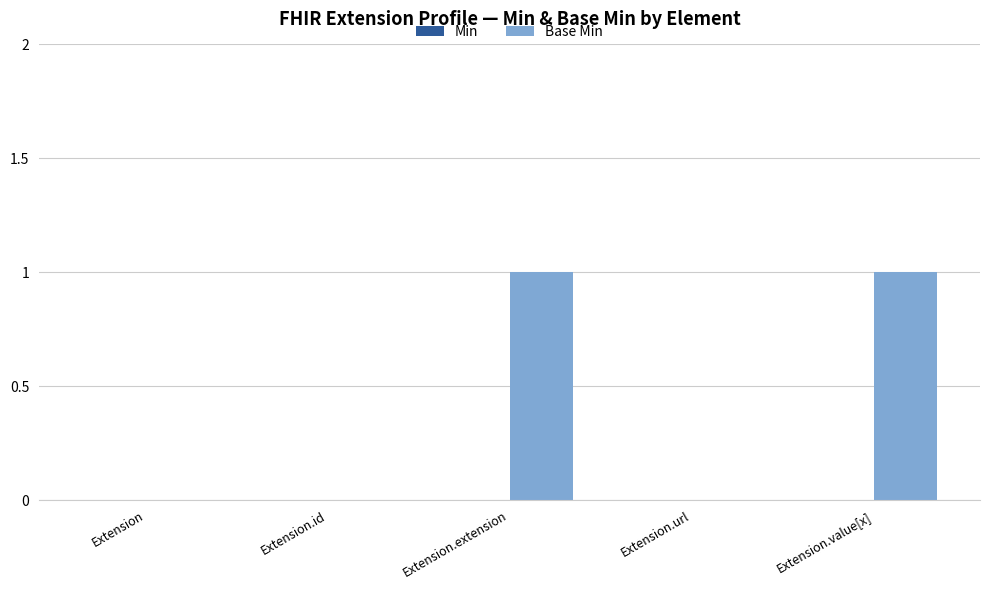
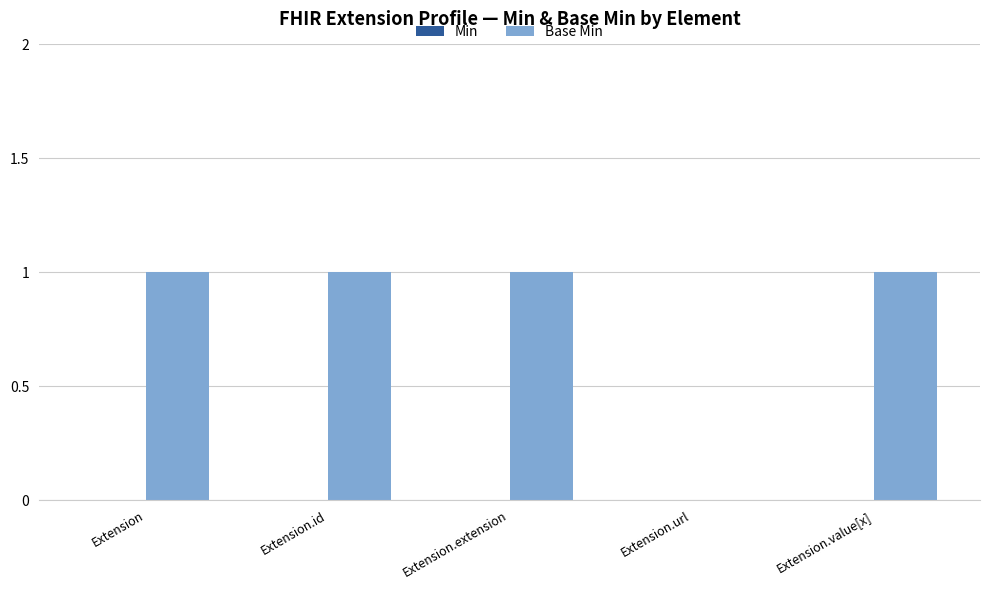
  {
    "Min": {
      "Extension": 0,
      "Extension.id": 0,
      "Extension.extension": 0,
      "Extension.url": 0,
      "Extension.value[x]": 0
    },
    "Base Min": {
-     "Extension": 0,
-     "Extension.id": 0,
+     "Extension": 1,
+     "Extension.id": 1,
      "Extension.extension": 1,
      "Extension.url": 0,
      "Extension.value[x]": 1
    }
  }
